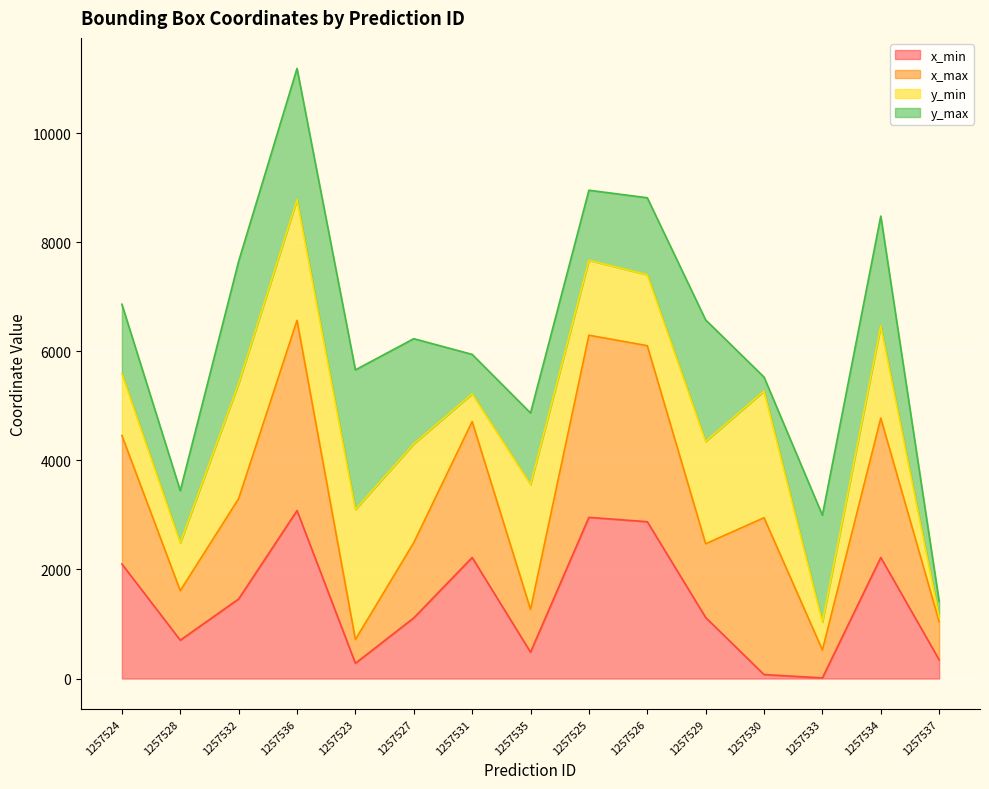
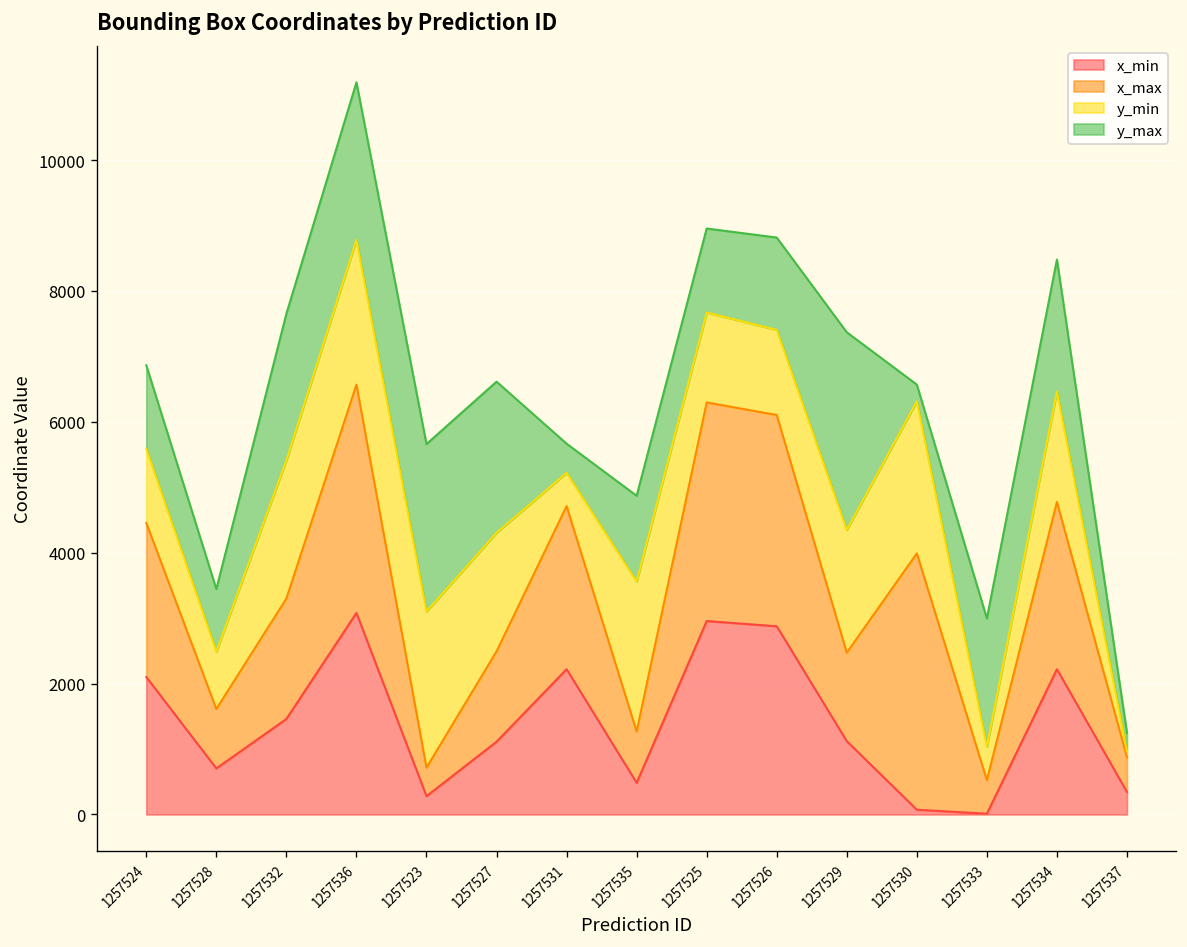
  {
    "x_min": {
      "1257524": 2100,
      "1257528": 700,
      "1257532": 1500,
      "1257536": 3100,
      "1257523": 300,
      "1257527": 1100,
      "1257531": 2200,
      "1257535": 500,
      "1257525": 3000,
      "1257526": 2900,
      "1257529": 1100,
      "1257530": 100,
      "1257533": 0,
      "1257534": 2200,
      "1257537": 300
    },
    "x_max": {
      "1257524": 2400,
      "1257528": 900,
      "1257532": 1800,
      "1257536": 3500,
      "1257523": 400,
      "1257527": 1400,
      "1257531": 2500,
      "1257535": 800,
      "1257525": 3300,
      "1257526": 3200,
      "1257529": 1400,
-     "1257530": 2900,
+     "1257530": 3900,
      "1257533": 500,
      "1257534": 2600,
-     "1257537": 700
+     "1257537": 500
    },
    "y_min": {
      "1257524": 1100,
      "1257528": 900,
      "1257532": 2100,
      "1257536": 2200,
      "1257523": 2400,
      "1257527": 1800,
      "1257531": 500,
      "1257535": 2300,
      "1257525": 1400,
      "1257526": 1300,
      "1257529": 1900,
      "1257530": 2300,
      "1257533": 500,
      "1257534": 1700,
      "1257537": 100
    },
    "y_max": {
      "1257524": 1300,
      "1257528": 1000,
      "1257532": 2200,
      "1257536": 2400,
      "1257523": 2600,
-     "1257527": 1900,
-     "1257531": 700,
+     "1257527": 2300,
+     "1257531": 400,
      "1257535": 1300,
      "1257525": 1300,
      "1257526": 1400,
-     "1257529": 2200,
+     "1257529": 3000,
      "1257530": 300,
      "1257533": 2000,
      "1257534": 2000,
      "1257537": 300
    }
  }
